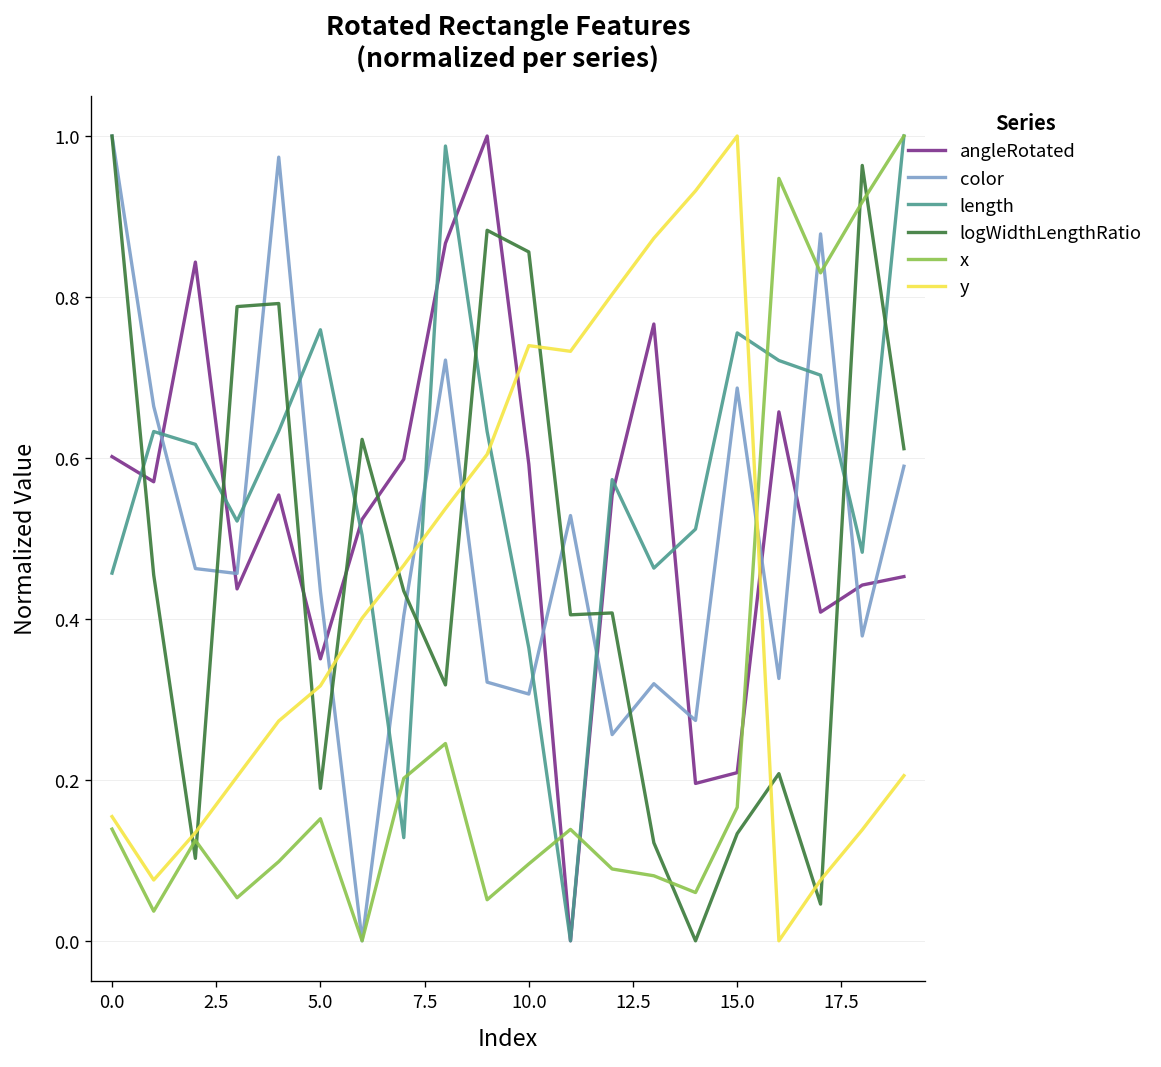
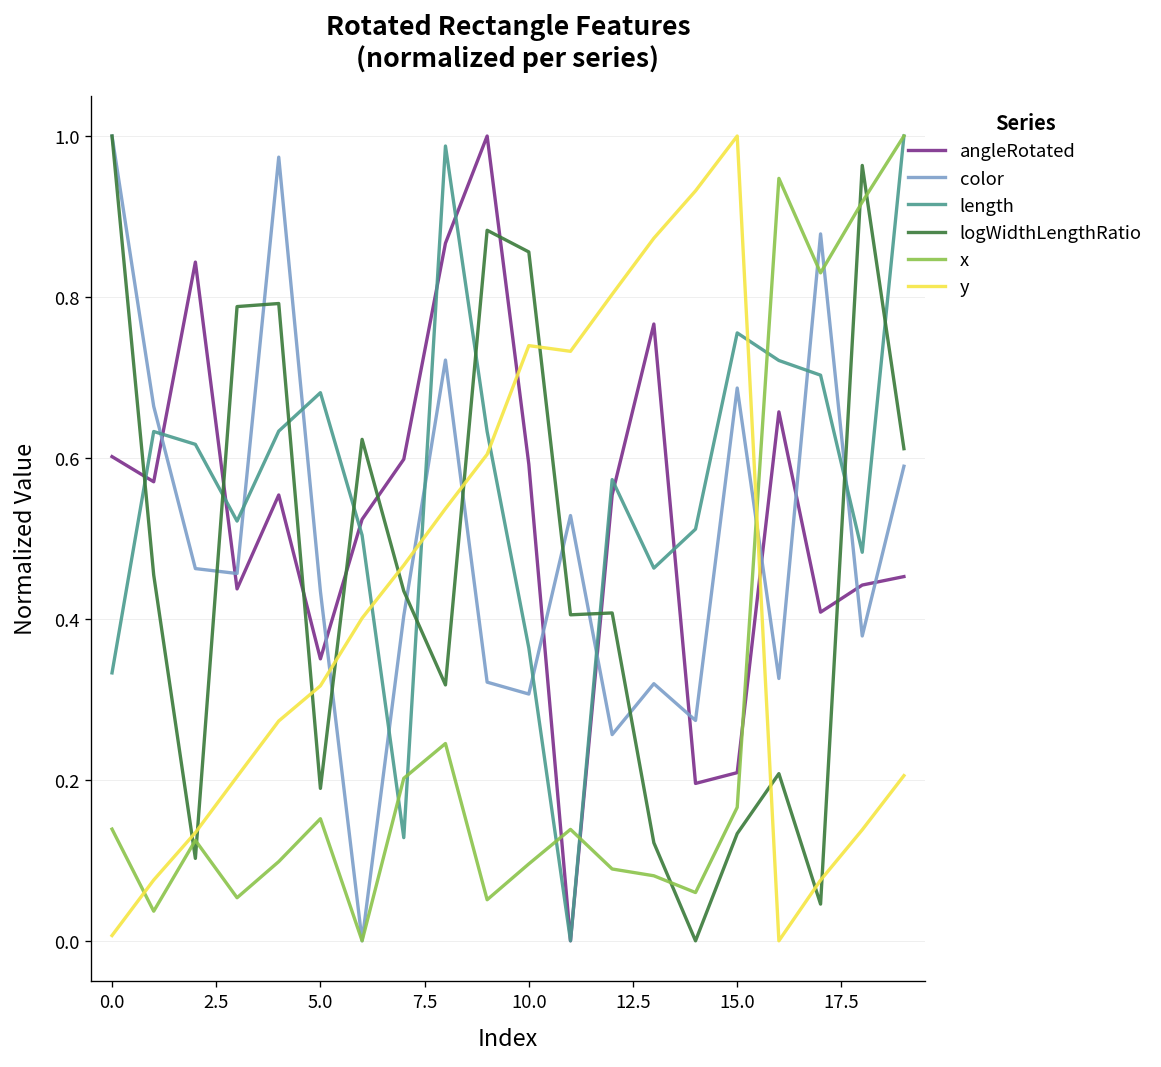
  {
    "angleRotated": {
      "0.0": 0.60,
      "5.0": 0.35,
      "10.0": 0.59,
      "15.0": 0.21
    },
    "color": {
      "5.0": 0.43,
      "10.0": 0.31,
      "15.0": 0.69
    },
    "length": {
-     "0.0": 0.46,
-     "5.0": 0.76,
+     "0.0": 0.33,
+     "5.0": 0.68,
      "10.0": 0.36,
      "15.0": 0.76
    },
    "logWidthLengthRatio": {
      "5.0": 0.19,
      "10.0": 0.86,
      "15.0": 0.13
    },
    "x": {
      "0.0": 0.14,
      "5.0": 0.15,
      "10.0": 0.10,
      "15.0": 0.17
    },
    "y": {
-     "0.0": 0.15,
+     "0.0": 0.01,
      "5.0": 0.32,
      "10.0": 0.74,
      "15.0": 1.00
    }
  }
